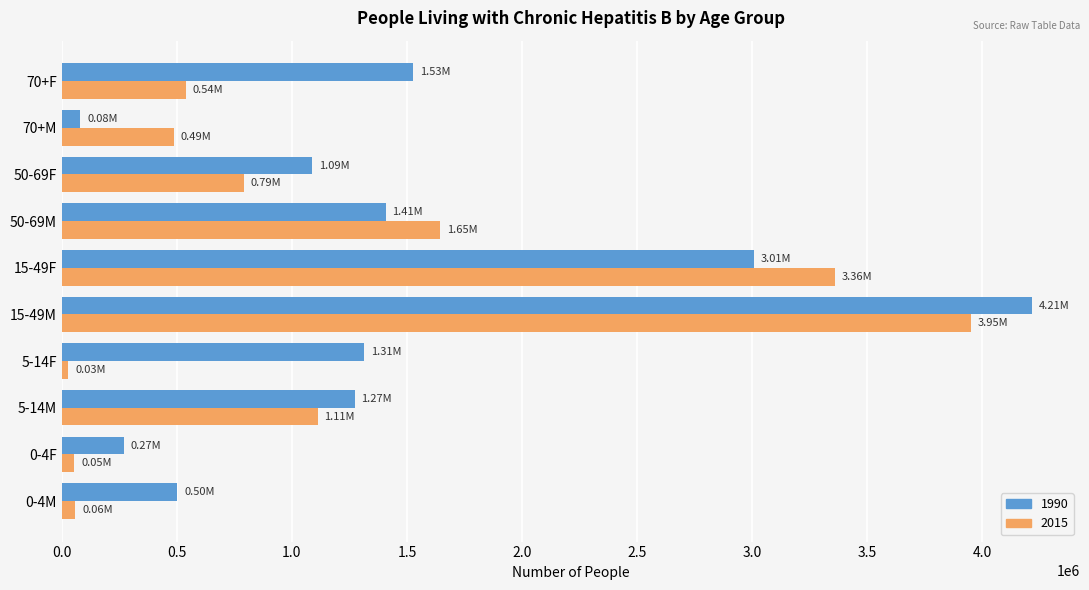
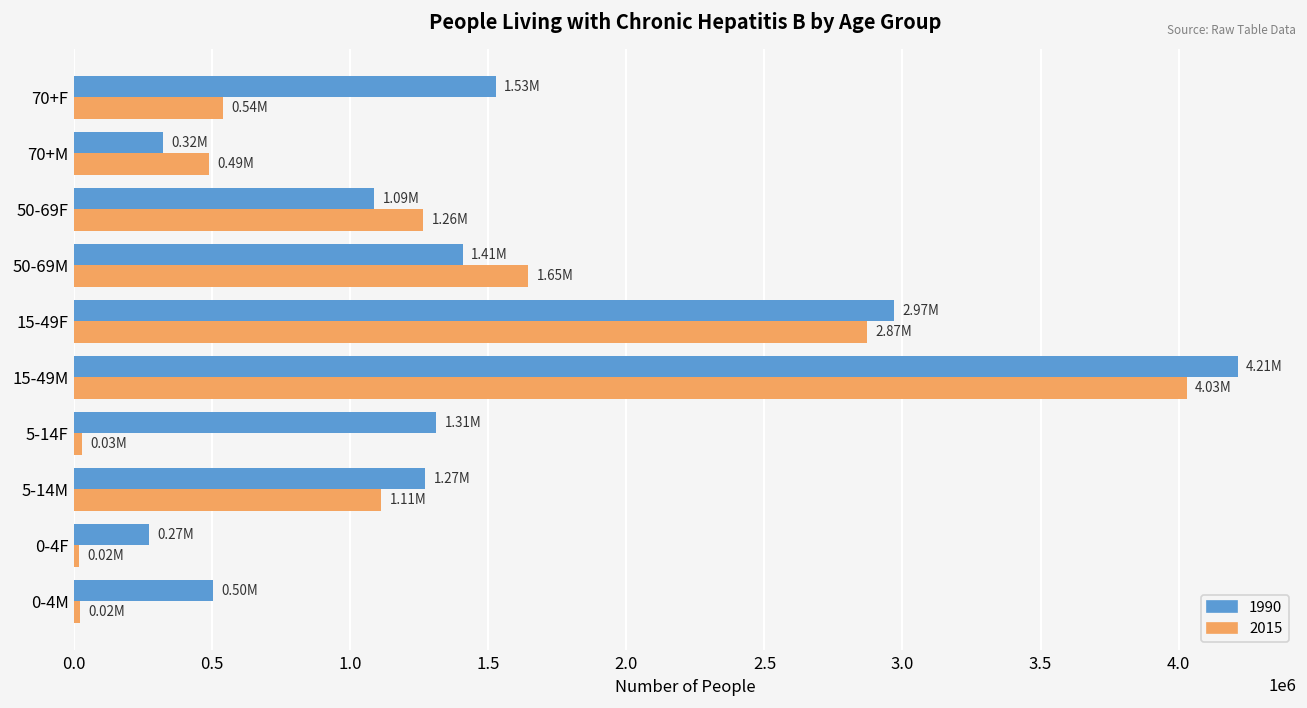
  {
    "1990": {
      "70+F": "1.53M",
-     "70+M": "0.08M",
+     "70+M": "0.32M",
      "50-69F": "1.09M",
      "50-69M": "1.41M",
-     "15-49F": "3.01M",
+     "15-49F": "2.97M",
      "15-49M": "4.21M",
      "5-14F": "1.31M",
      "5-14M": "1.27M",
      "0-4F": "0.27M",
      "0-4M": "0.50M"
    },
    "2015": {
      "70+F": "0.54M",
      "70+M": "0.49M",
-     "50-69F": "0.79M",
+     "50-69F": "1.26M",
      "50-69M": "1.65M",
-     "15-49F": "3.36M",
-     "15-49M": "3.95M",
+     "15-49F": "2.87M",
+     "15-49M": "4.03M",
      "5-14F": "0.03M",
      "5-14M": "1.11M",
-     "0-4F": "0.05M",
-     "0-4M": "0.06M"
+     "0-4F": "0.02M",
+     "0-4M": "0.02M"
    }
  }
